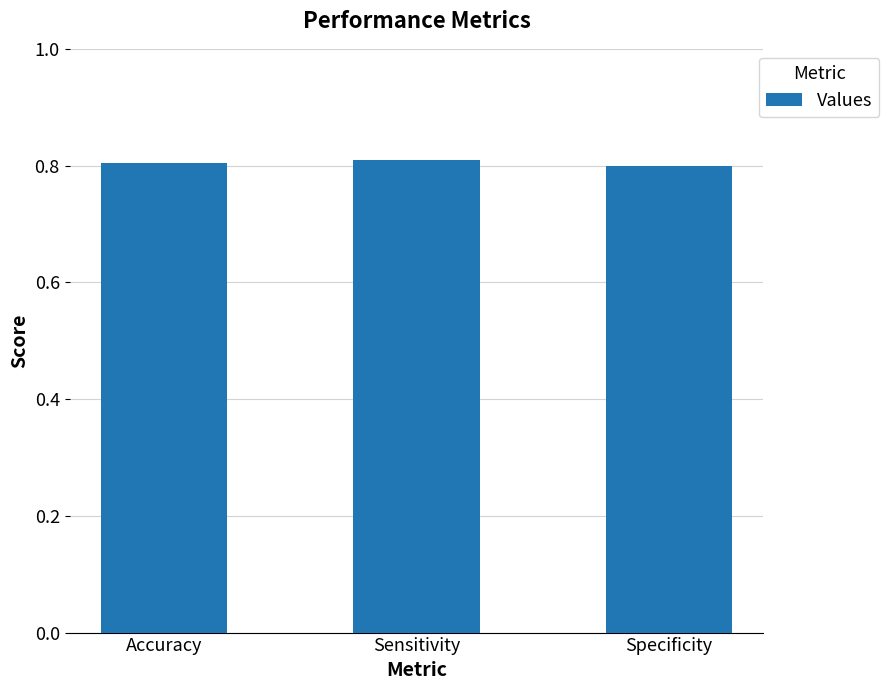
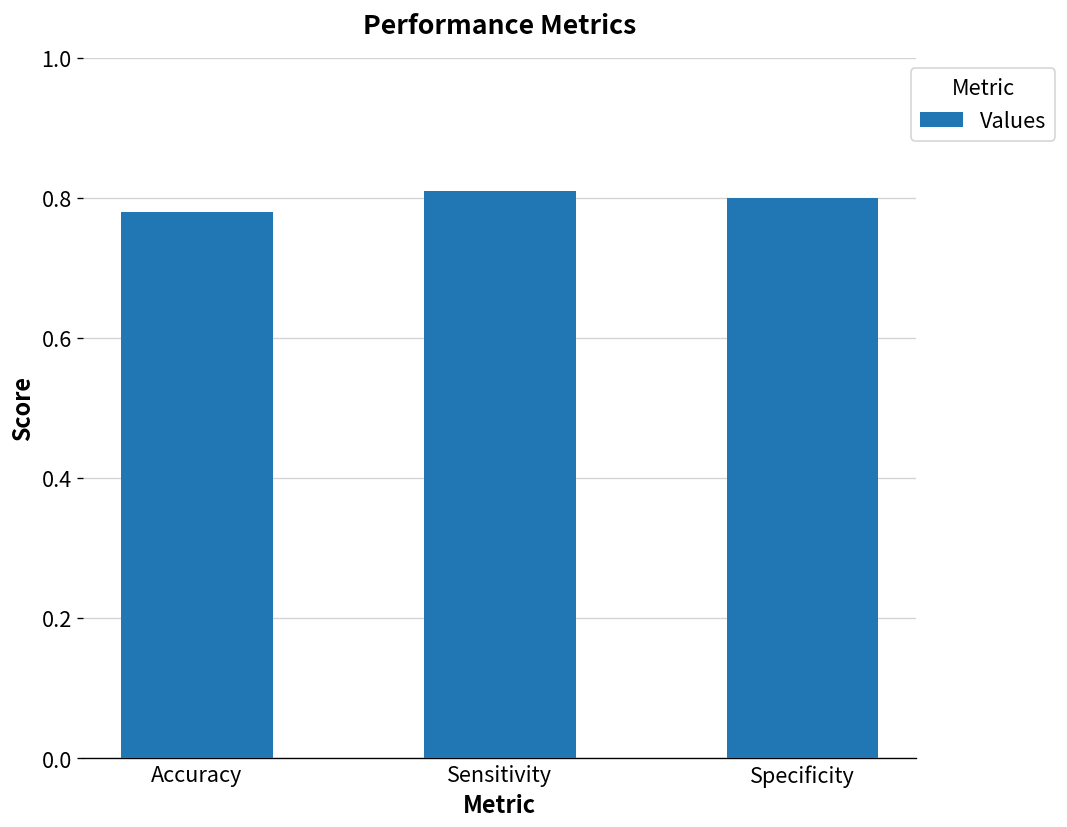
  {
-   "Accuracy": 0.80,
+   "Accuracy": 0.78,
    "Sensitivity": 0.81,
    "Specificity": 0.80
  }
